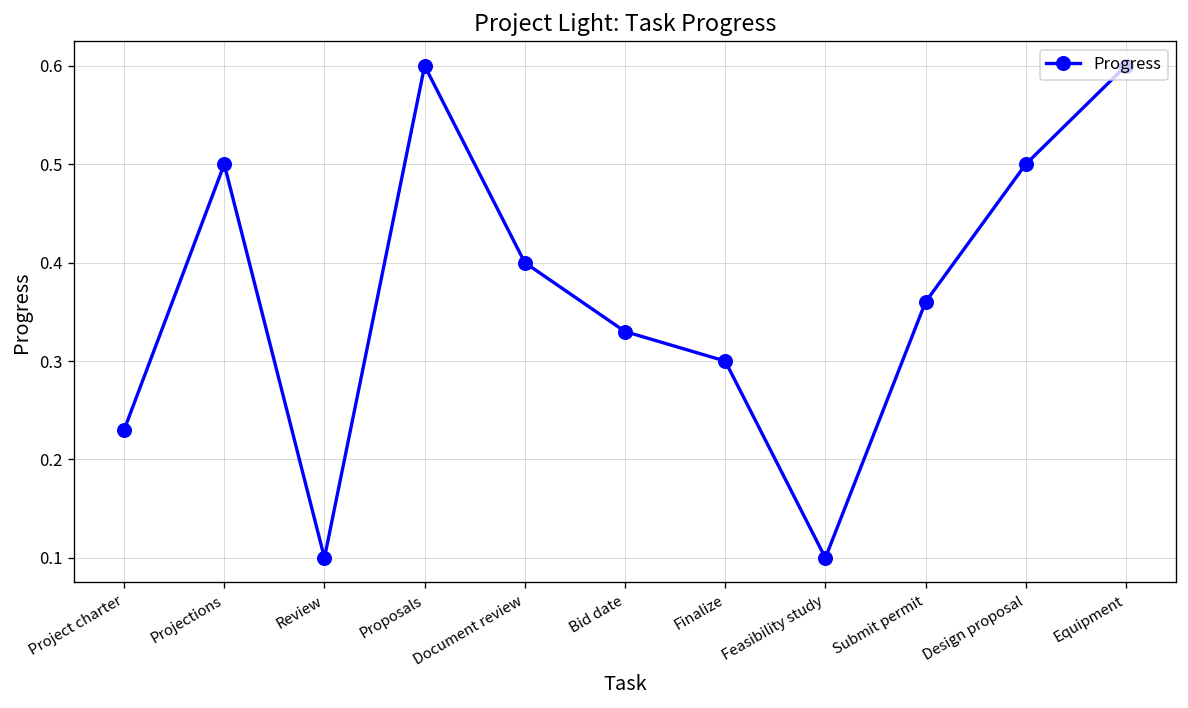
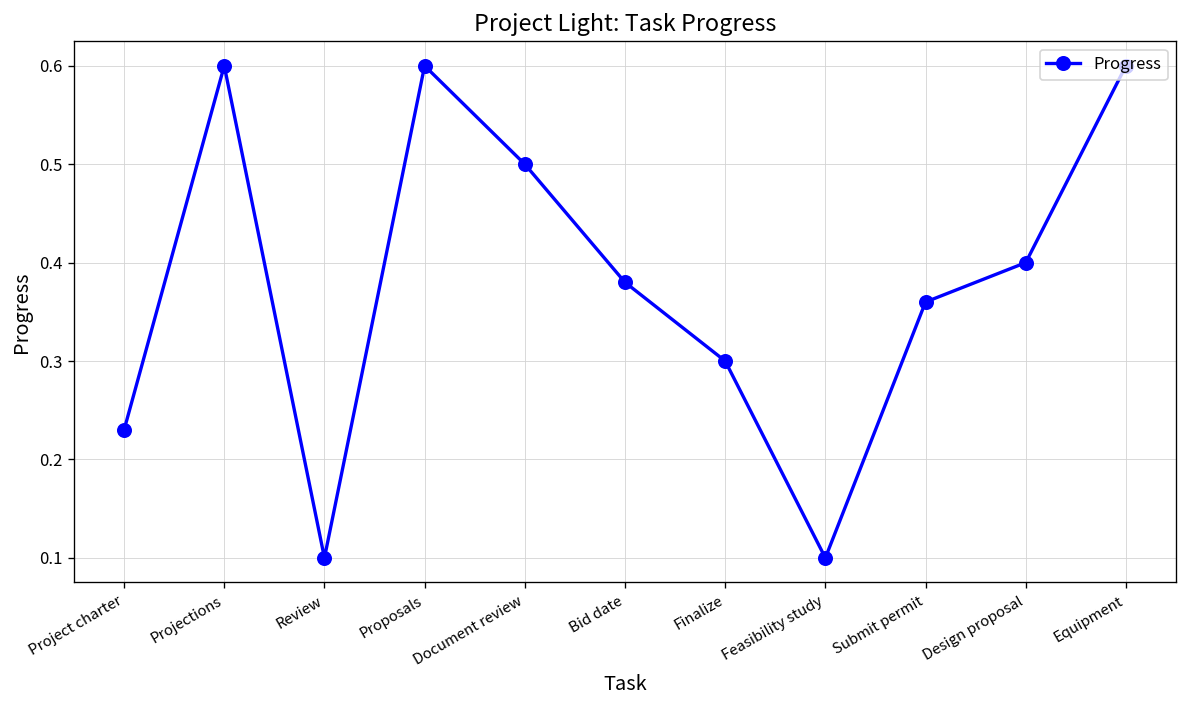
  {
    "Project charter": 0.23,
-   "Projections": 0.5,
+   "Projections": 0.6,
    "Review": 0.10,
    "Proposals": 0.60,
-   "Document review": 0.4,
-   "Bid date": 0.33,
+   "Document review": 0.5,
+   "Bid date": 0.38,
    "Finalize": 0.30,
    "Feasibility study": 0.10,
    "Submit permit": 0.36,
-   "Design proposal": 0.5
+   "Design proposal": 0.4
  }
